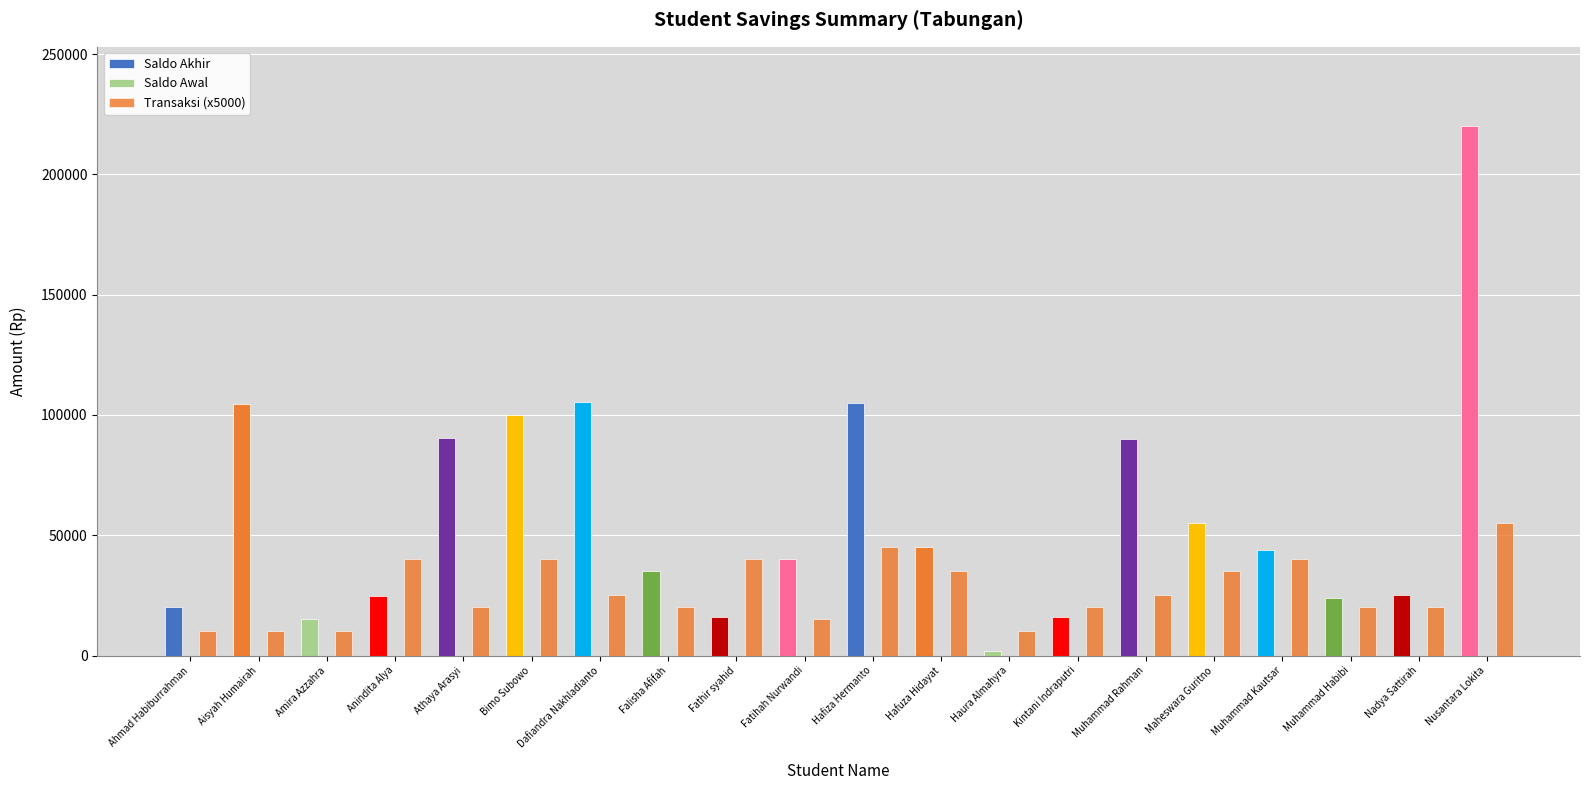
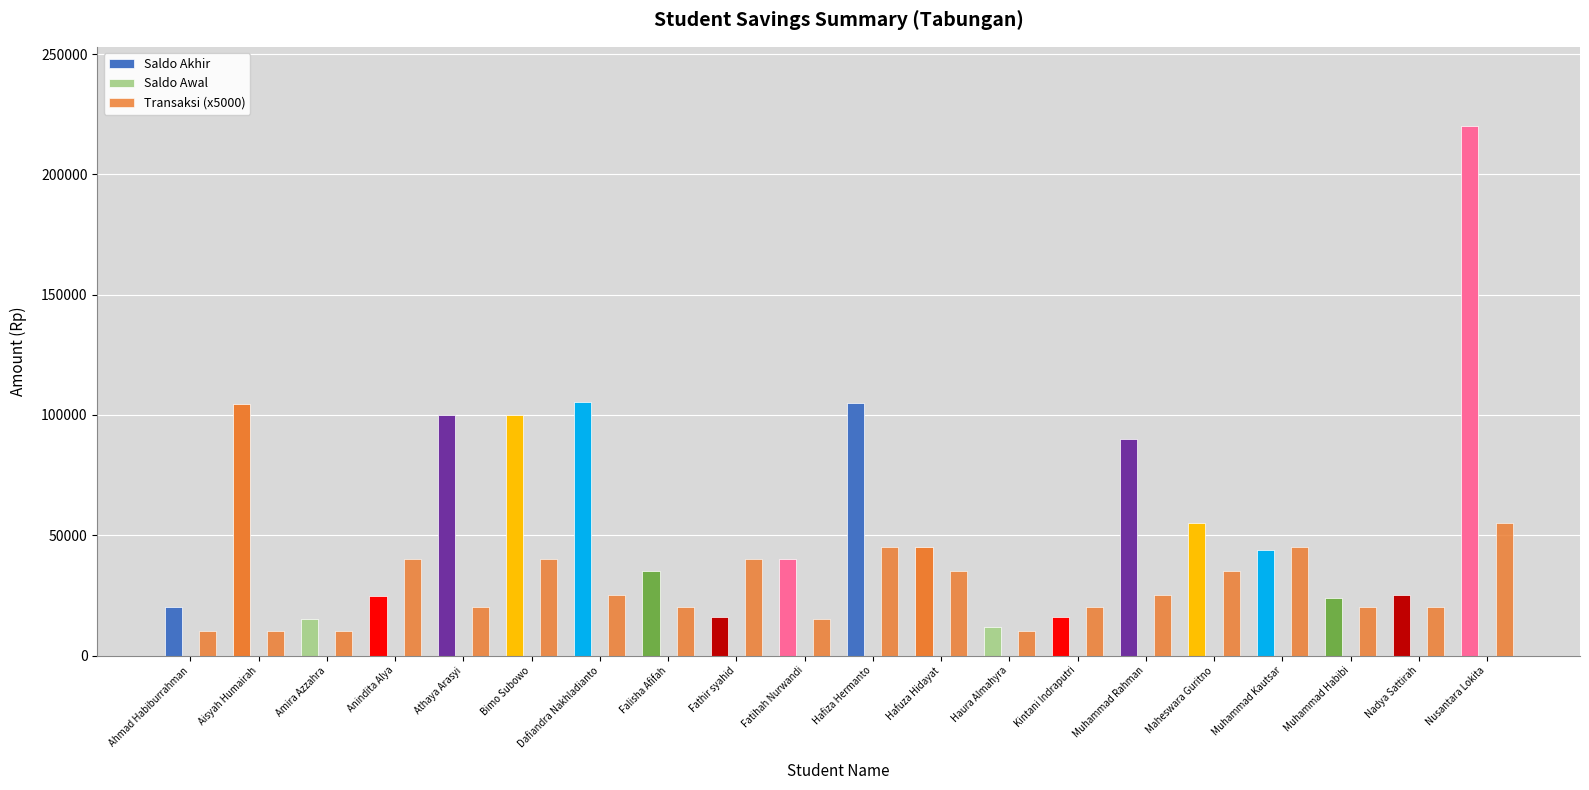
  {
    "Saldo Akhir": {
      "Ahmad Habiburrahman": 20000,
      "Aisyah Humairah": 104000,
      "Amira Azzahra": 15000,
      "Anindita Alya": 25000,
-     "Athaya Arasyi": 90000,
+     "Athaya Arasyi": 100000,
      "Bimo Subowo": 100000,
      "Dafiandra Nakhladianto": 105000,
      "Falisha Afifah": 35000,
      "Fathir syahid": 16000,
      "Fatihah Nurwandi": 40000,
      "Hafiza Hermanto": 105000,
      "Hafuza Hidayat": 45000,
-     "Haura Almahyra": 2000,
+     "Haura Almahyra": 12000,
      "Kintani Indraputri": 16000,
      "Muhammad Rahman": 90000,
      "Maheswara Guritno": 55000,
      "Muhammad Kautsar": 44000,
      "Muhammad Habibi": 24000,
      "Nadya Sattirah": 25000,
      "Nusantara Lokita": 220000
    },
    "Saldo Awal": {
      "Ahmad Habiburrahman": 0,
      "Aisyah Humairah": 0,
      "Amira Azzahra": 0,
      "Anindita Alya": 0,
      "Athaya Arasyi": 0,
      "Bimo Subowo": 0,
      "Dafiandra Nakhladianto": 0,
      "Falisha Afifah": 0,
      "Fathir syahid": 0,
      "Fatihah Nurwandi": 0,
      "Hafiza Hermanto": 0,
      "Hafuza Hidayat": 0,
      "Haura Almahyra": 0,
      "Kintani Indraputri": 0,
      "Muhammad Rahman": 0,
      "Maheswara Guritno": 0,
      "Muhammad Kautsar": 0,
      "Muhammad Habibi": 0,
      "Nadya Sattirah": 0,
      "Nusantara Lokita": 0
    },
    "Transaksi (x5000)": {
      "Ahmad Habiburrahman": 10000,
      "Aisyah Humairah": 10000,
      "Amira Azzahra": 10000,
      "Anindita Alya": 40000,
      "Athaya Arasyi": 20000,
      "Bimo Subowo": 40000,
      "Dafiandra Nakhladianto": 25000,
      "Falisha Afifah": 20000,
      "Fathir syahid": 40000,
      "Fatihah Nurwandi": 15000,
      "Hafiza Hermanto": 45000,
      "Hafuza Hidayat": 35000,
      "Haura Almahyra": 10000,
      "Kintani Indraputri": 20000,
      "Muhammad Rahman": 25000,
      "Maheswara Guritno": 35000,
-     "Muhammad Kautsar": 40000,
+     "Muhammad Kautsar": 45000,
      "Muhammad Habibi": 20000,
      "Nadya Sattirah": 20000,
      "Nusantara Lokita": 55000
    }
  }
